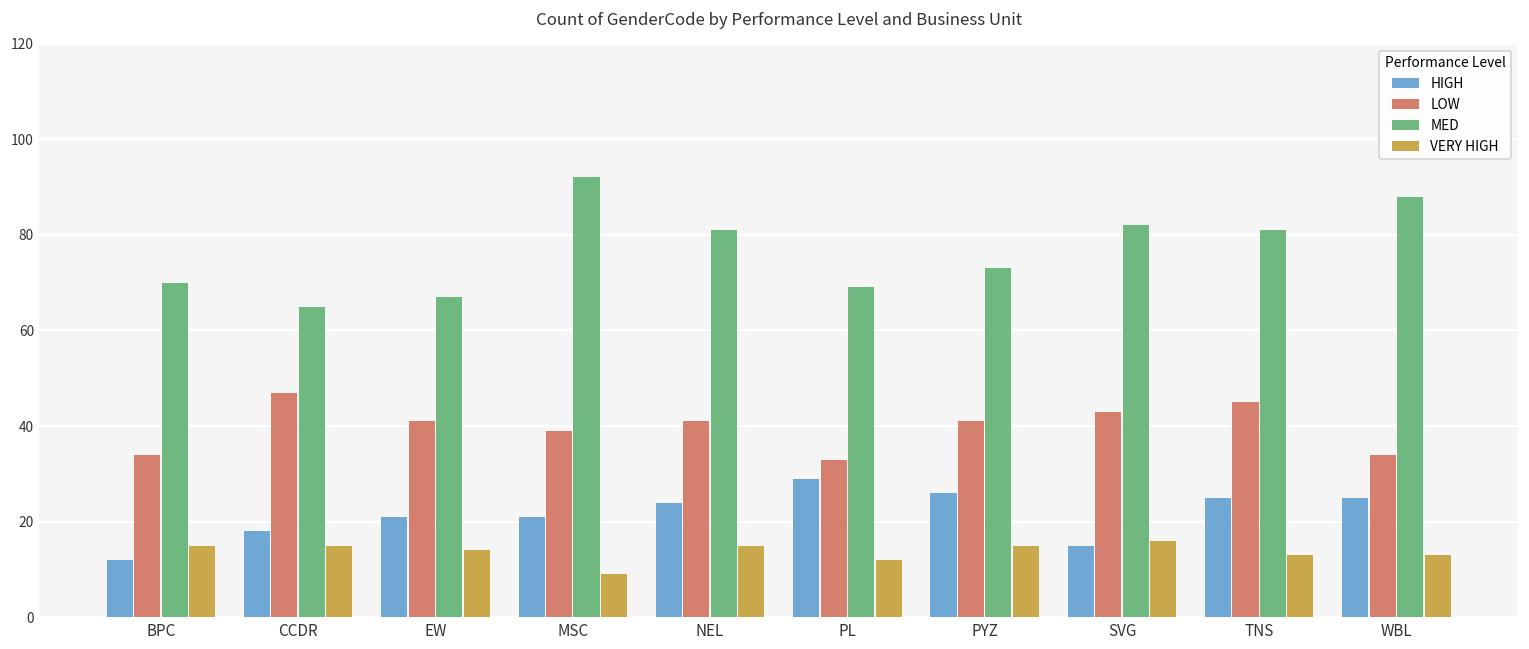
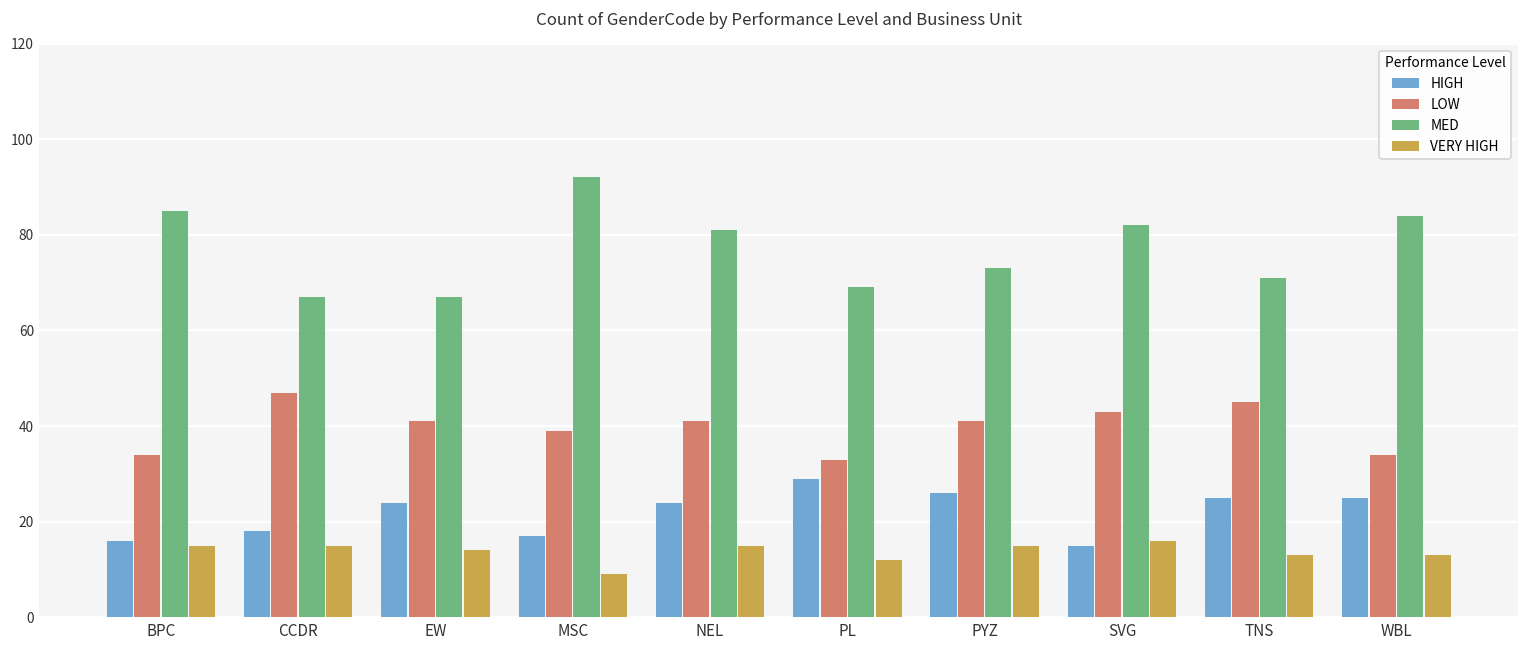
  {
    "HIGH": {
-     "BPC": 12,
+     "BPC": 16,
      "CCDR": 18,
-     "EW": 21,
-     "MSC": 21,
+     "EW": 24,
+     "MSC": 17,
      "NEL": 24,
      "PL": 29,
      "PYZ": 26,
      "SVG": 15,
      "TNS": 25,
      "WBL": 25
    },
    "MED": {
-     "BPC": 70,
-     "CCDR": 65,
+     "BPC": 85,
+     "CCDR": 67,
      "EW": 67,
      "MSC": 92,
      "NEL": 81,
      "PL": 69,
      "PYZ": 73,
      "SVG": 82,
-     "TNS": 81,
-     "WBL": 88
+     "TNS": 71,
+     "WBL": 84
    }
  }
